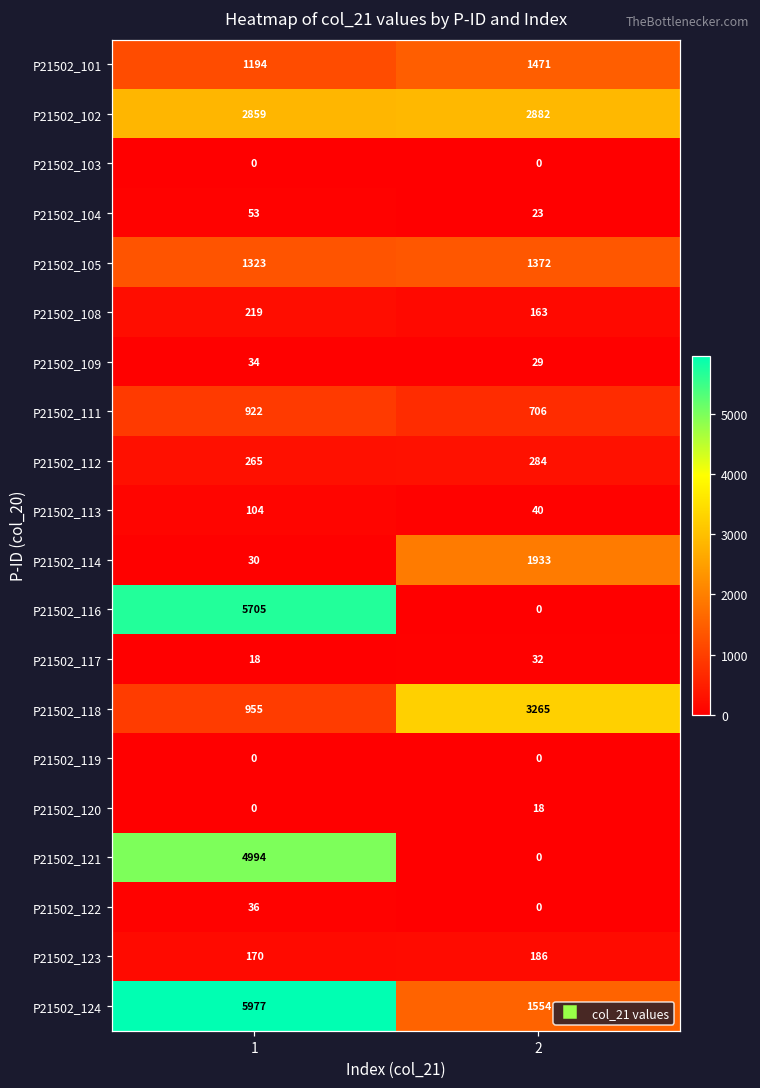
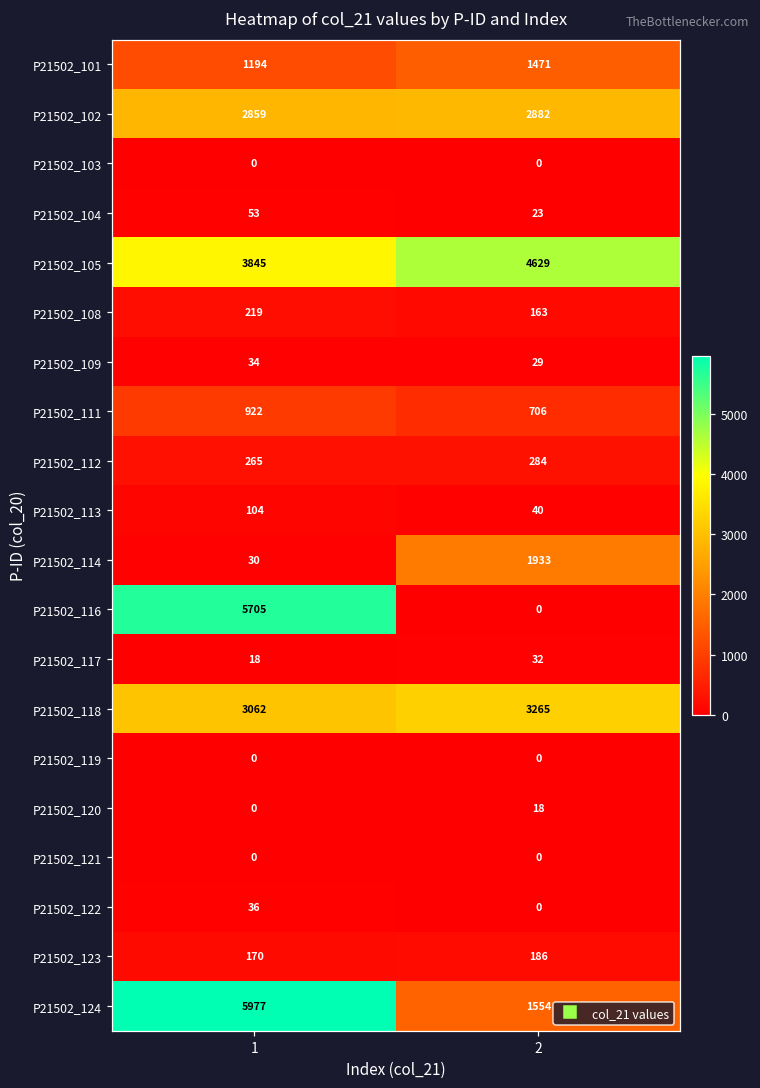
  {
    "P21502_101": {
      "1": 1194,
      "2": 1471
    },
    "P21502_102": {
      "1": 2859,
      "2": 2882
    },
    "P21502_103": {
      "1": 0,
      "2": 0
    },
    "P21502_104": {
      "1": 53,
      "2": 23
    },
    "P21502_105": {
-     "1": 1323,
-     "2": 1372
+     "1": 3845,
+     "2": 4629
    },
    "P21502_108": {
      "1": 219,
      "2": 163
    },
    "P21502_109": {
      "1": 34,
      "2": 29
    },
    "P21502_111": {
      "1": 922,
      "2": 706
    },
    "P21502_112": {
      "1": 265,
      "2": 284
    },
    "P21502_113": {
      "1": 104,
      "2": 40
    },
    "P21502_114": {
      "1": 30,
      "2": 1933
    },
    "P21502_116": {
      "1": 5705,
      "2": 0
    },
    "P21502_117": {
      "1": 18,
      "2": 32
    },
    "P21502_118": {
-     "1": 955,
+     "1": 3062,
      "2": 3265
    },
    "P21502_119": {
      "1": 0,
      "2": 0
    },
    "P21502_120": {
      "1": 0,
      "2": 18
    },
    "P21502_121": {
-     "1": 4994,
+     "1": 0,
      "2": 0
    },
    "P21502_122": {
      "1": 36,
      "2": 0
    },
    "P21502_123": {
      "1": 170,
      "2": 186
    },
    "P21502_124": {
      "1": 5977,
      "2": 1554
    }
  }
